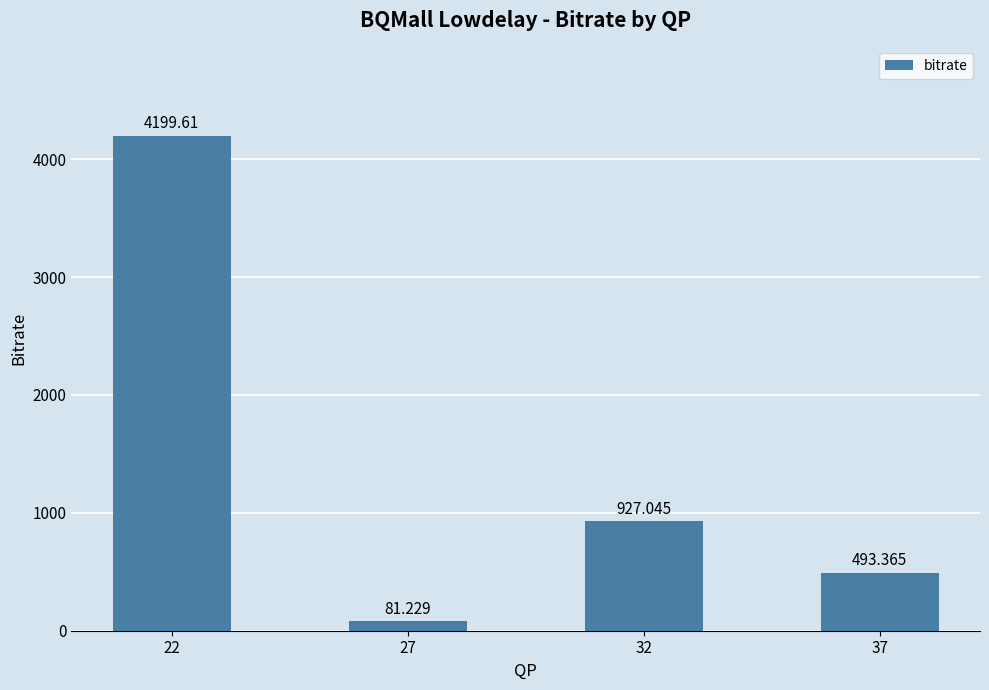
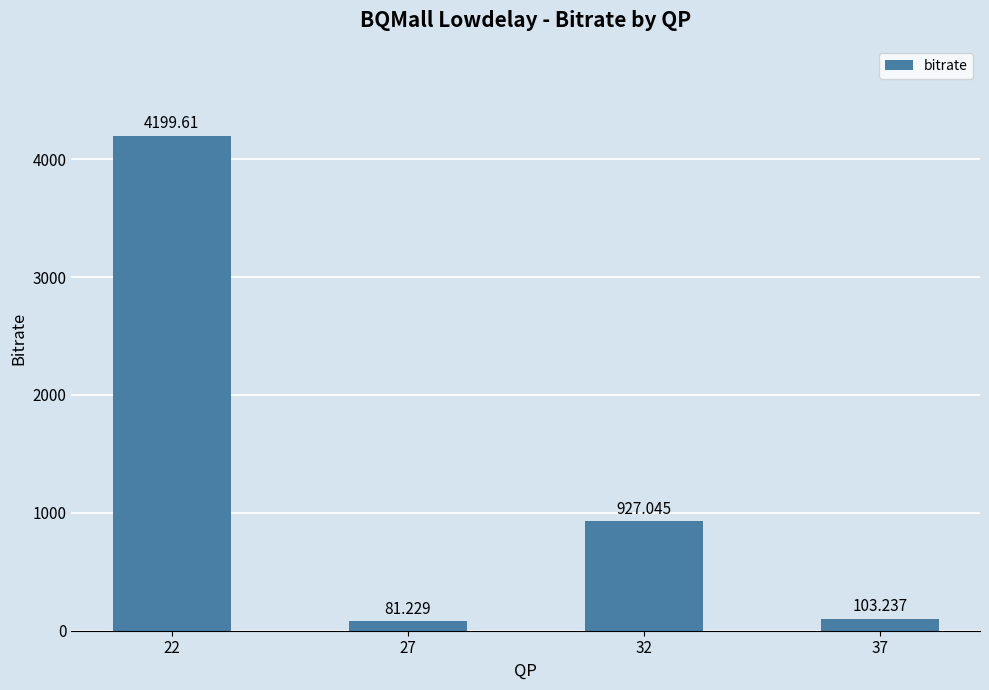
  {
    "22": 4199.61,
    "27": 81.229,
    "32": 927.045,
-   "37": 493.365
+   "37": 103.237
  }
